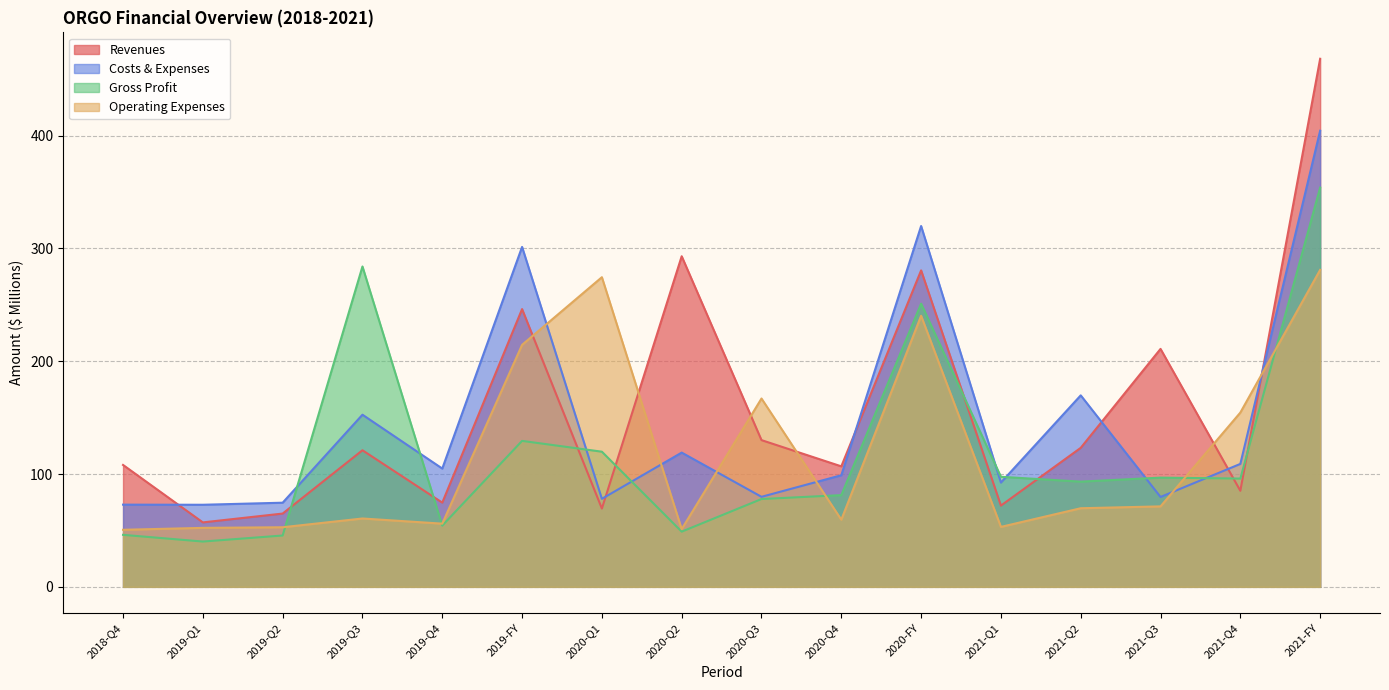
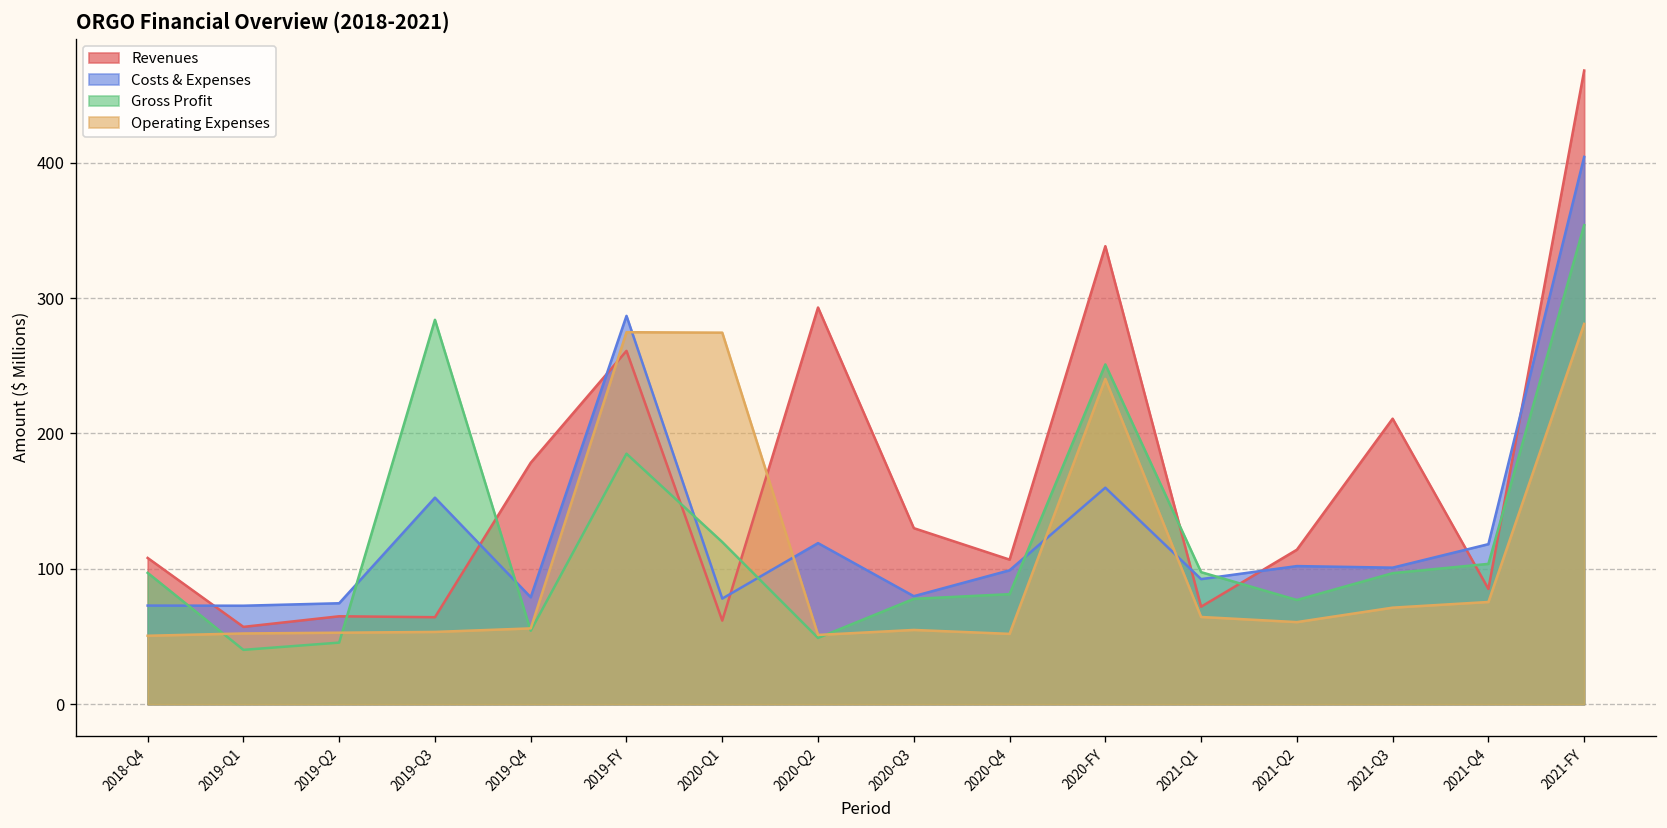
  {
    "Revenues": {
      "2018-Q4": 108,
      "2019-Q1": 57,
      "2019-Q2": 65,
-     "2019-Q3": 121,
-     "2019-Q4": 75,
-     "2019-FY": 246,
-     "2020-Q1": 69,
+     "2019-Q3": 64,
+     "2019-Q4": 178,
+     "2019-FY": 261,
+     "2020-Q1": 62,
      "2020-Q2": 293,
      "2020-Q3": 130,
      "2020-Q4": 107,
-     "2020-FY": 280,
+     "2020-FY": 338,
      "2021-Q1": 72,
-     "2021-Q2": 123,
+     "2021-Q2": 114,
      "2021-Q3": 211,
      "2021-Q4": 85,
      "2021-FY": 468
    },
    "Costs & Expenses": {
      "2018-Q4": 73,
      "2019-Q1": 73,
      "2019-Q2": 75,
      "2019-Q3": 153,
-     "2019-Q4": 105,
-     "2019-FY": 301,
+     "2019-Q4": 79,
+     "2019-FY": 287,
      "2020-Q1": 78,
      "2020-Q2": 119,
      "2020-Q4": 99,
-     "2020-FY": 320,
+     "2020-FY": 160,
      "2021-Q1": 92,
-     "2021-Q2": 170,
-     "2021-Q3": 80,
-     "2021-Q4": 109,
+     "2021-Q2": 102,
+     "2021-Q3": 101,
+     "2021-Q4": 118,
      "2021-FY": 404
    },
    "Gross Profit": {
-     "2018-Q4": 46,
+     "2018-Q4": 97,
      "2019-Q1": 40,
      "2019-Q2": 46,
      "2019-Q3": 284,
-     "2019-FY": 129,
+     "2019-FY": 185,
      "2020-Q1": 120,
      "2020-Q2": 49,
      "2020-Q4": 81,
      "2020-FY": 251,
      "2021-Q1": 98,
-     "2021-Q2": 93,
+     "2021-Q2": 77,
      "2021-Q3": 97,
-     "2021-Q4": 96,
+     "2021-Q4": 104,
      "2021-FY": 354
    },
    "Operating Expenses": {
      "2018-Q4": 51,
      "2019-Q1": 52,
      "2019-Q2": 53,
-     "2019-Q3": 61,
-     "2019-FY": 214,
+     "2019-Q3": 53,
+     "2019-FY": 275,
      "2020-Q1": 274,
      "2020-Q2": 51,
-     "2020-Q3": 167,
-     "2020-Q4": 60,
+     "2020-Q3": 55,
+     "2020-Q4": 52,
      "2020-FY": 240,
-     "2021-Q1": 53,
-     "2021-Q2": 70,
+     "2021-Q1": 64,
+     "2021-Q2": 61,
      "2021-Q3": 71,
-     "2021-Q4": 154,
+     "2021-Q4": 76,
      "2021-FY": 281
    }
  }
